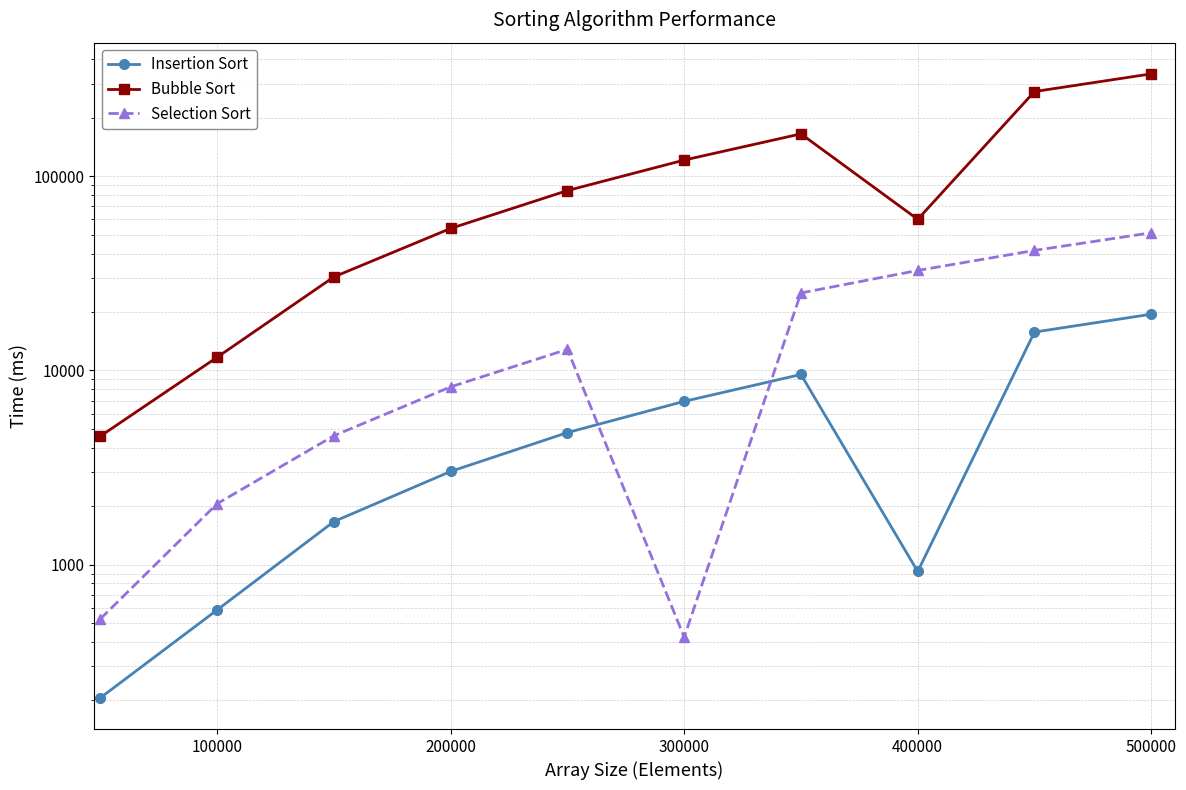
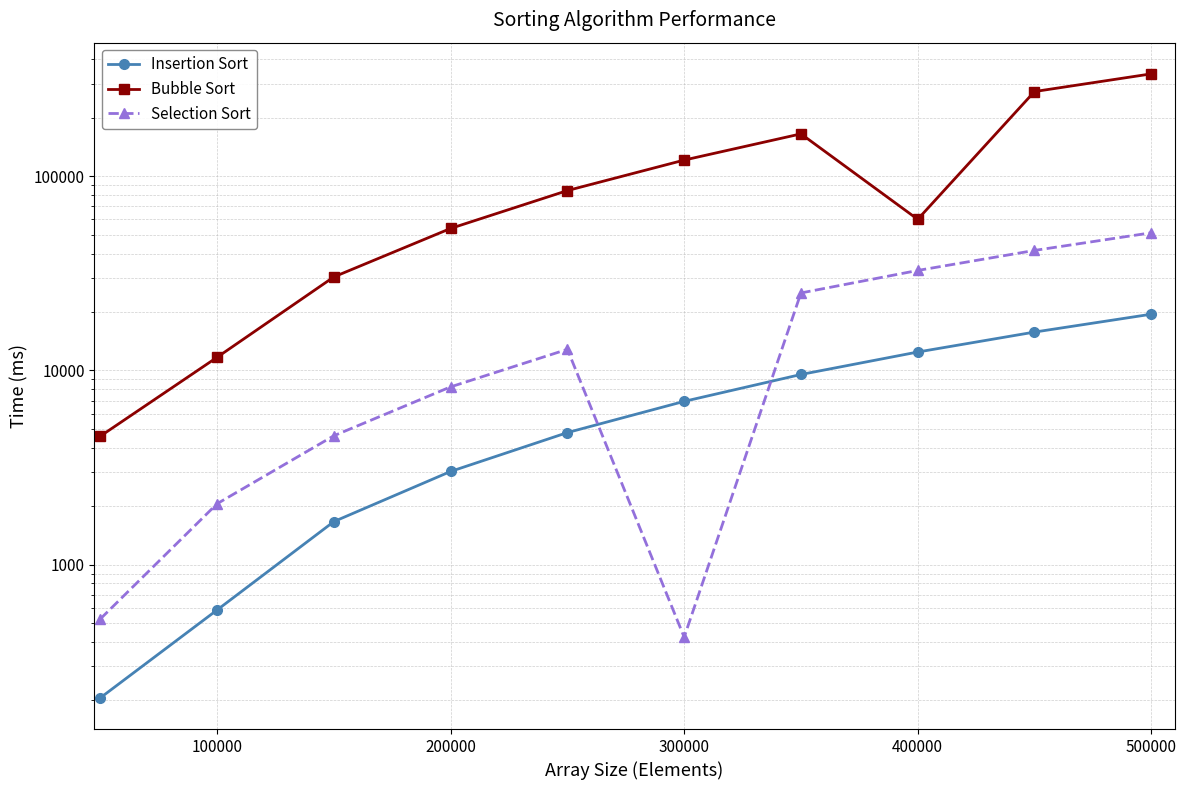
  {
    "Insertion Sort": {
      "100000": 580,
      "200000": 3000,
      "300000": 6900,
-     "400000": 900,
+     "400000": 12000,
      "500000": 19000
    },
    "Bubble Sort": {
      "100000": 12000,
      "200000": 54000,
      "300000": 120000,
      "400000": 60000,
      "500000": 340000
    },
    "Selection Sort": {
      "100000": 2100,
      "200000": 8200,
      "300000": 420,
      "400000": 33000,
      "500000": 51000
    }
  }
